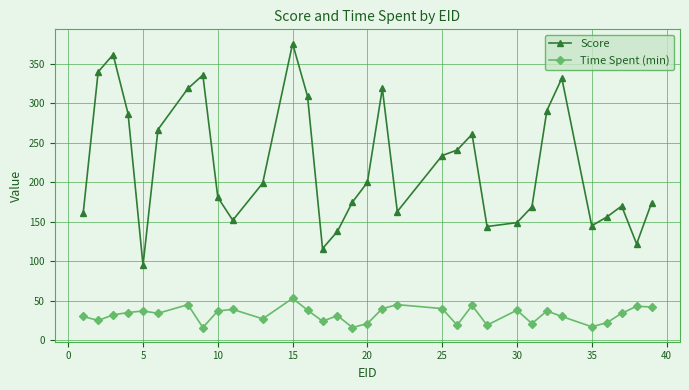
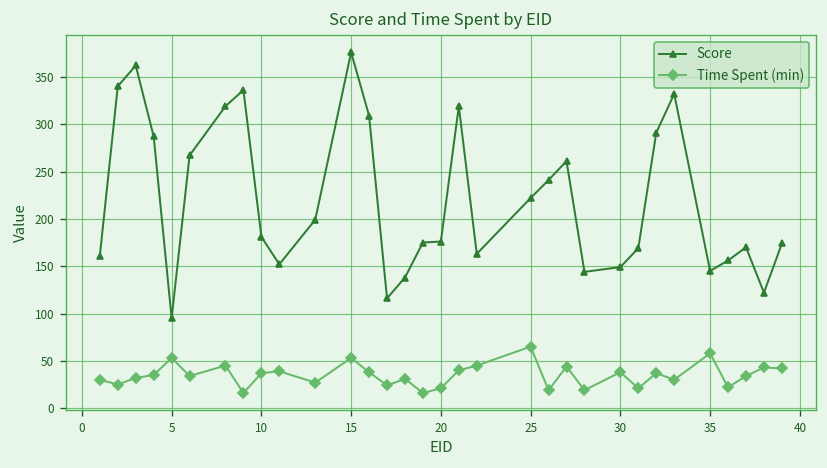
  {
    "Score": {
      "5": 100,
      "10": 180,
      "15": 380,
-     "20": 200,
-     "25": 230,
+     "20": 180,
+     "25": 220,
      "30": 150,
      "35": 150
    },
    "Time Spent (min)": {
-     "5": 40,
+     "5": 50,
      "10": 40,
      "15": 50,
      "20": 20,
-     "25": 40,
+     "25": 70,
      "30": 40,
-     "35": 20
+     "35": 60
    }
  }
